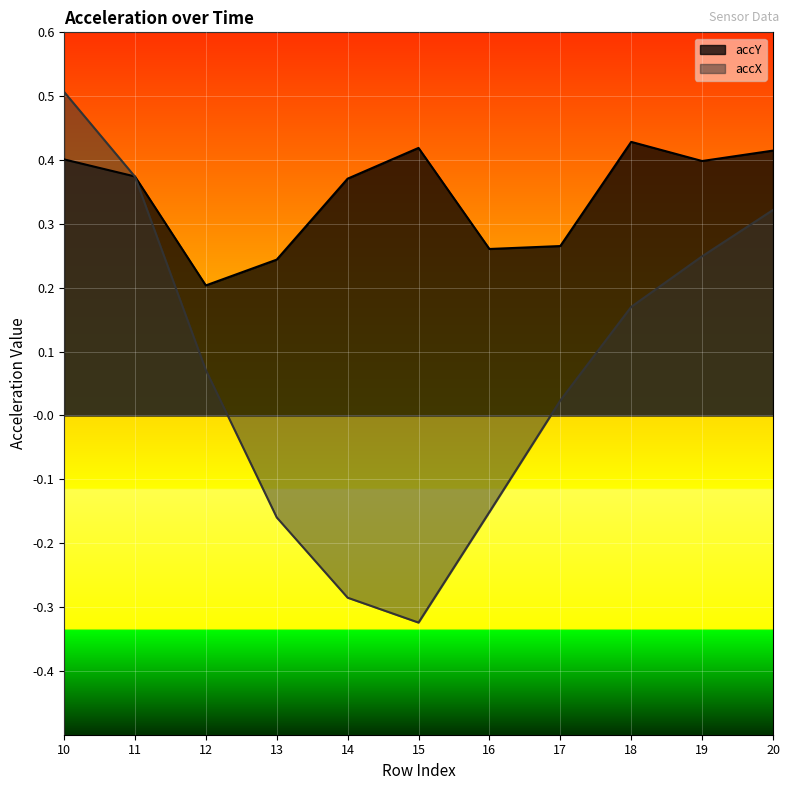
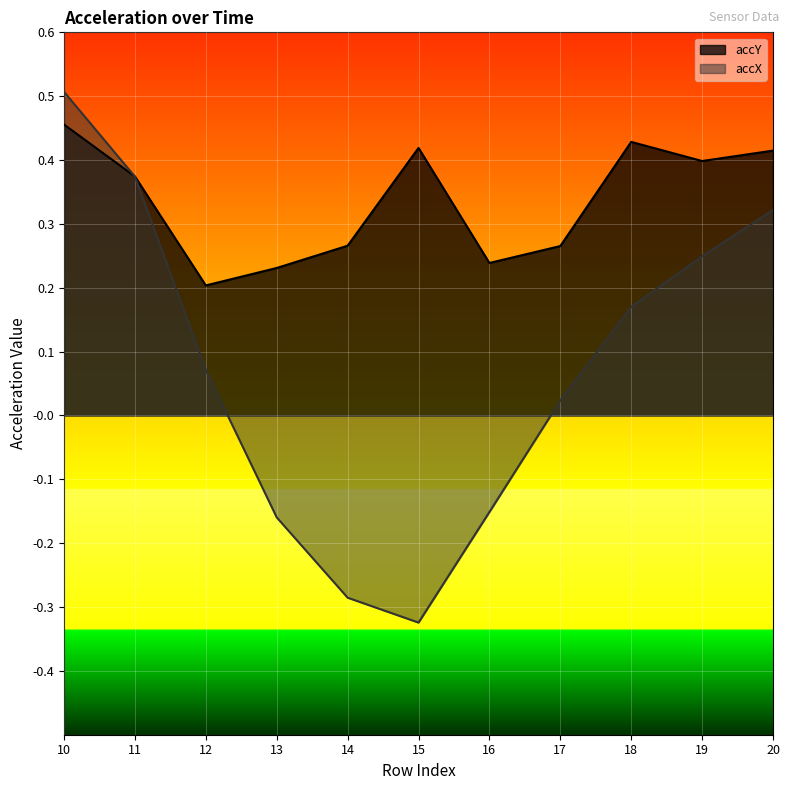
  {
    "accY": {
-     "10": 0.40,
+     "10": 0.46,
      "12": 0.20,
-     "13": 0.24,
-     "14": 0.37,
+     "13": 0.23,
+     "14": 0.27,
      "15": 0.42,
-     "16": 0.26,
+     "16": 0.24,
      "17": 0.27,
      "18": 0.43,
      "19": 0.40,
      "20": 0.41
    }
  }
